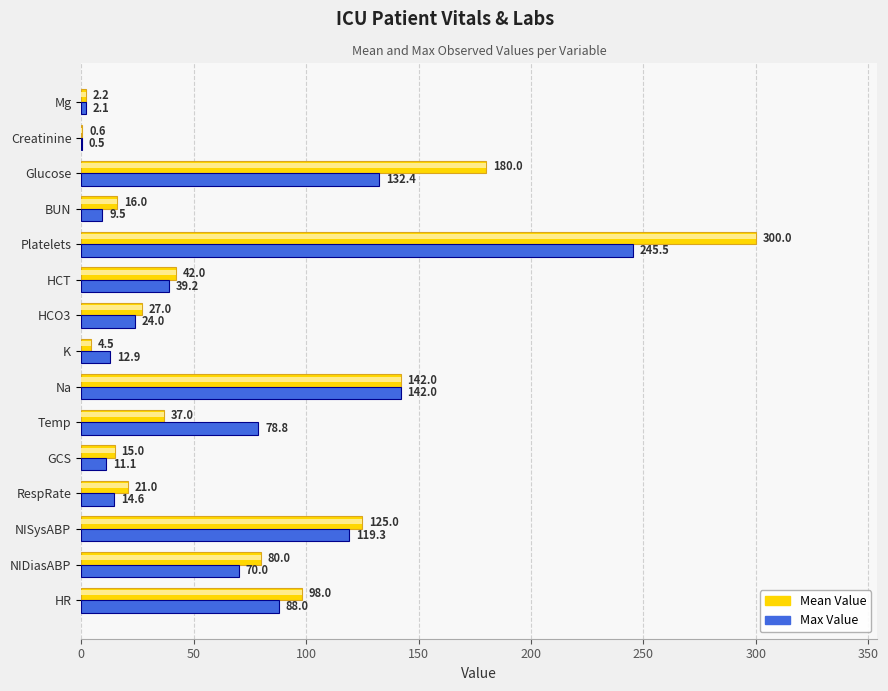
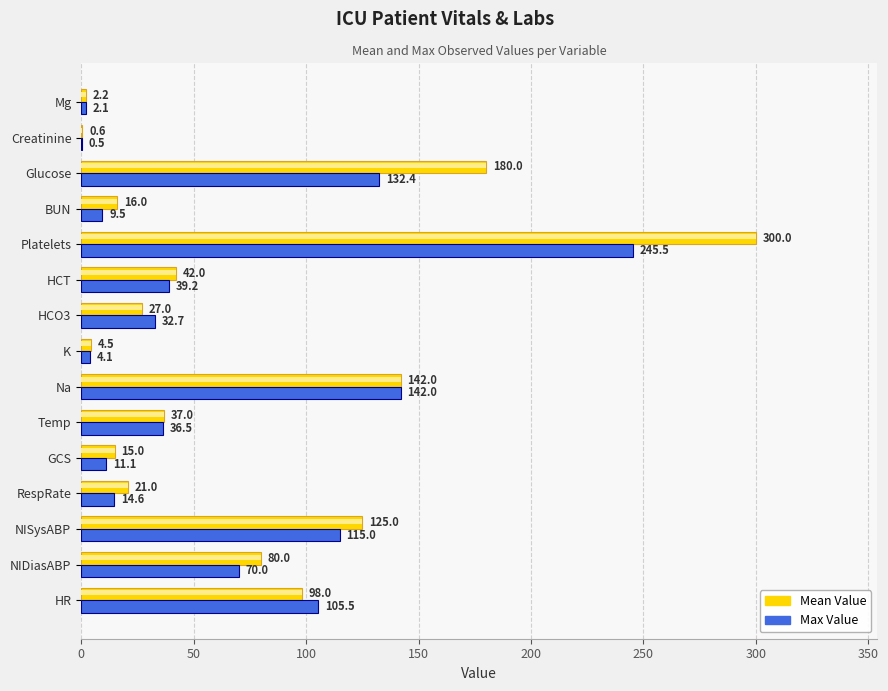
  {
    "Mean Value": {
      "Mg": 2.2,
      "Creatinine": 0.6,
      "Glucose": 180.0,
      "BUN": 16.0,
      "Platelets": 300.0,
      "HCT": 42.0,
      "HCO3": 27.0,
      "K": 4.5,
      "Na": 142.0,
      "Temp": 37.0,
      "GCS": 15.0,
      "RespRate": 21.0,
      "NISysABP": 125.0,
      "NIDiasABP": 80.0,
      "HR": 98.0
    },
    "Max Value": {
      "Mg": 2.1,
      "Creatinine": 0.5,
      "Glucose": 132.4,
      "BUN": 9.5,
      "Platelets": 245.5,
      "HCT": 39.2,
-     "HCO3": 24.0,
-     "K": 12.9,
+     "HCO3": 32.7,
+     "K": 4.1,
      "Na": 142.0,
-     "Temp": 78.8,
+     "Temp": 36.5,
      "GCS": 11.1,
      "RespRate": 14.6,
-     "NISysABP": 119.3,
+     "NISysABP": 115.0,
      "NIDiasABP": 70.0,
-     "HR": 88.0
+     "HR": 105.5
    }
  }
